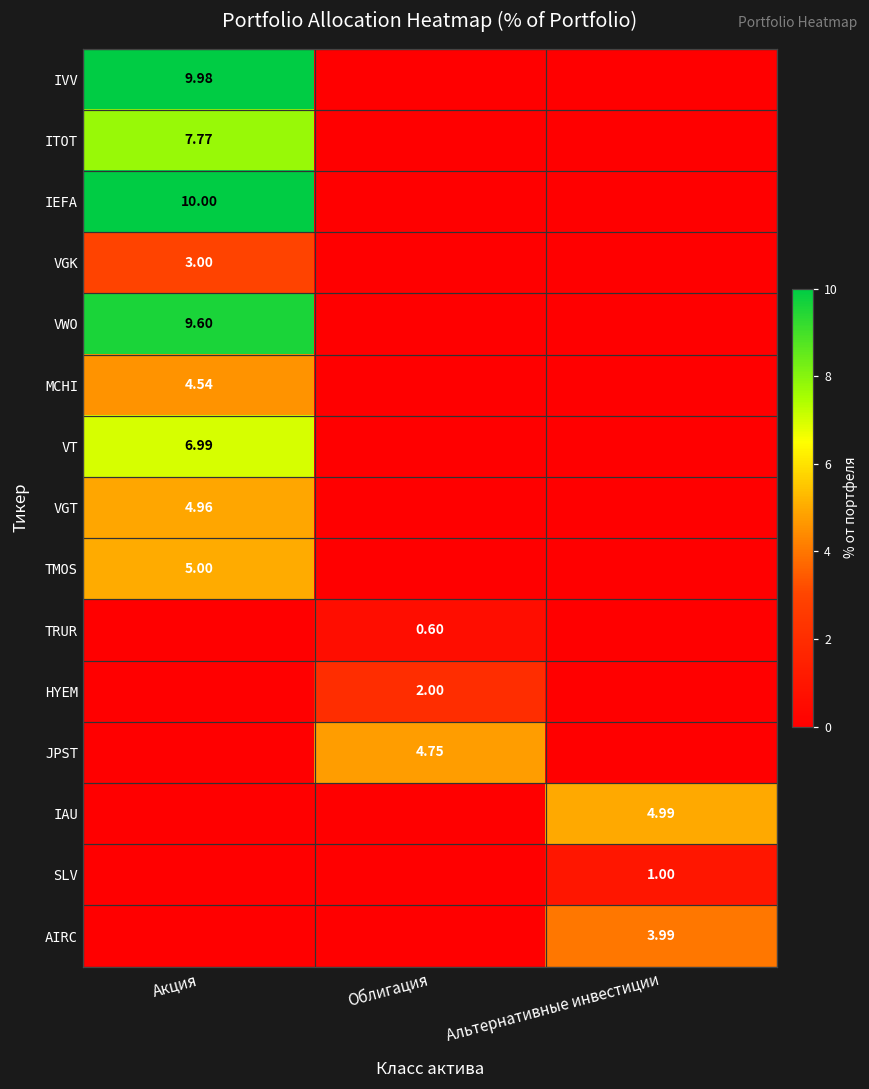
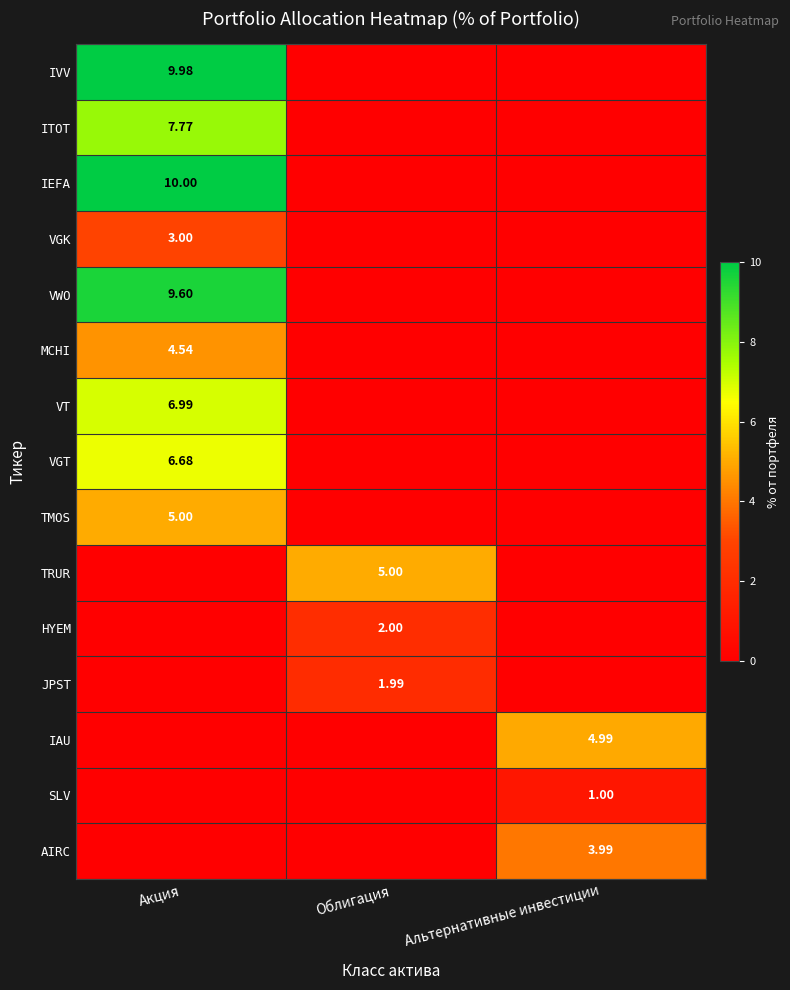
  {
    "IVV": {
      "Акция": 9.98
    },
    "ITOT": {
      "Акция": 7.77
    },
    "IEFA": {
      "Акция": 10.00
    },
    "VGK": {
      "Акция": 3.00
    },
    "VWO": {
      "Акция": 9.60
    },
    "MCHI": {
      "Акция": 4.54
    },
    "VT": {
      "Акция": 6.99
    },
    "VGT": {
-     "Акция": 4.96
+     "Акция": 6.68
    },
    "TMOS": {
      "Акция": 5.00
    },
    "ТRUR": {
-     "Облигация": 0.60
+     "Облигация": 5.00
    },
    "HYEM": {
      "Облигация": 2.00
    },
    "JPST": {
-     "Облигация": 4.75
+     "Облигация": 1.99
    },
    "IAU": {
      "Альтернативные инвестиции": 4.99
    },
    "SLV": {
      "Альтернативные инвестиции": 1.00
    },
    "AIRC": {
      "Альтернативные инвестиции": 3.99
    }
  }
